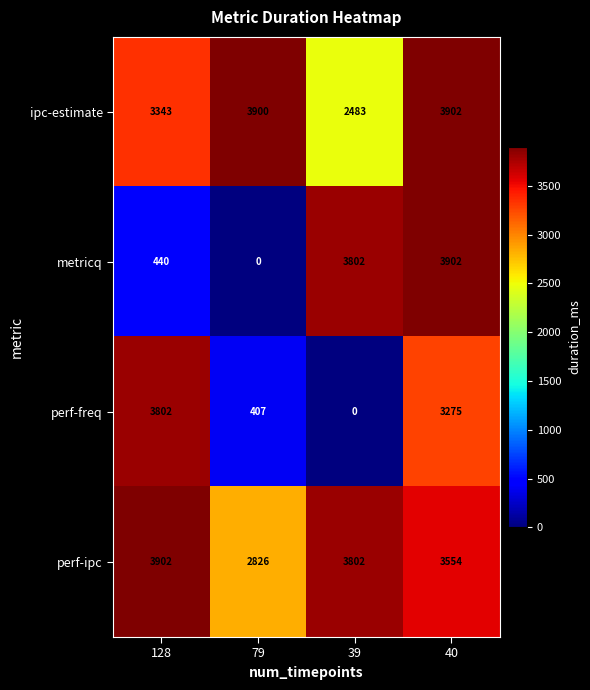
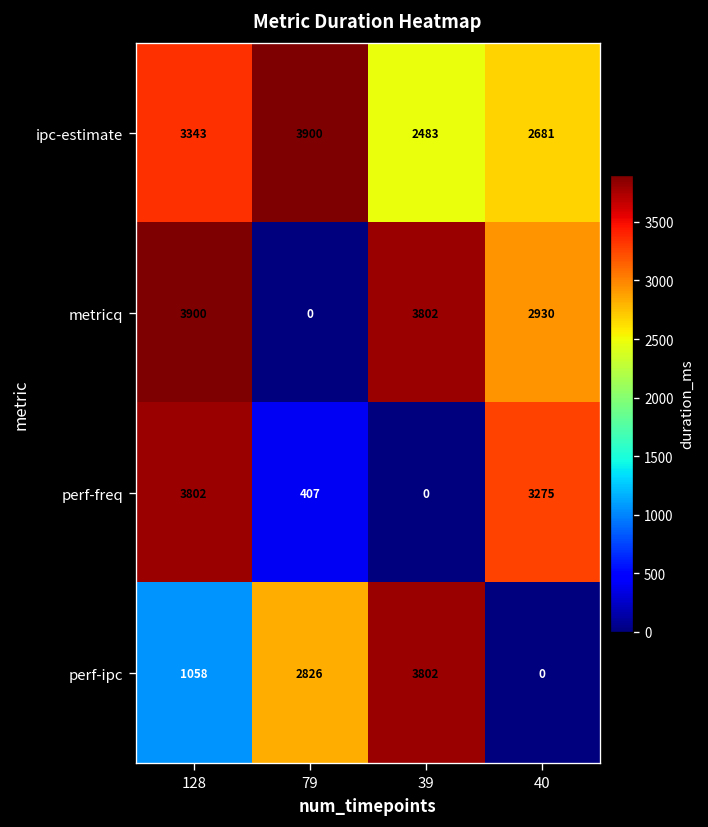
  {
    "ipc-estimate": {
      "128": 3343,
      "79": 3900,
      "39": 2483,
-     "40": 3902
+     "40": 2681
    },
    "metricq": {
-     "128": 440,
+     "128": 3900,
      "79": 0,
      "39": 3802,
-     "40": 3902
+     "40": 2930
    },
    "perf-freq": {
      "128": 3802,
      "79": 407,
      "39": 0,
      "40": 3275
    },
    "perf-ipc": {
-     "128": 3902,
+     "128": 1058,
      "79": 2826,
      "39": 3802,
-     "40": 3554
+     "40": 0
    }
  }
